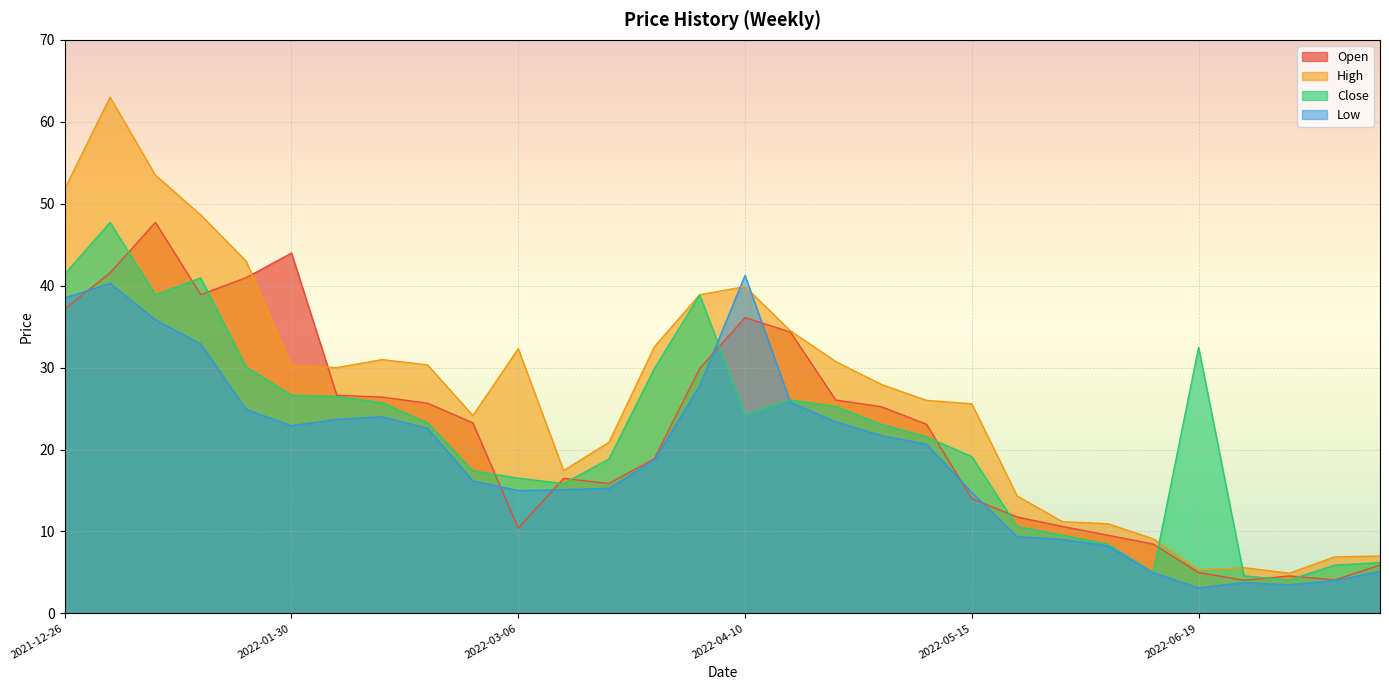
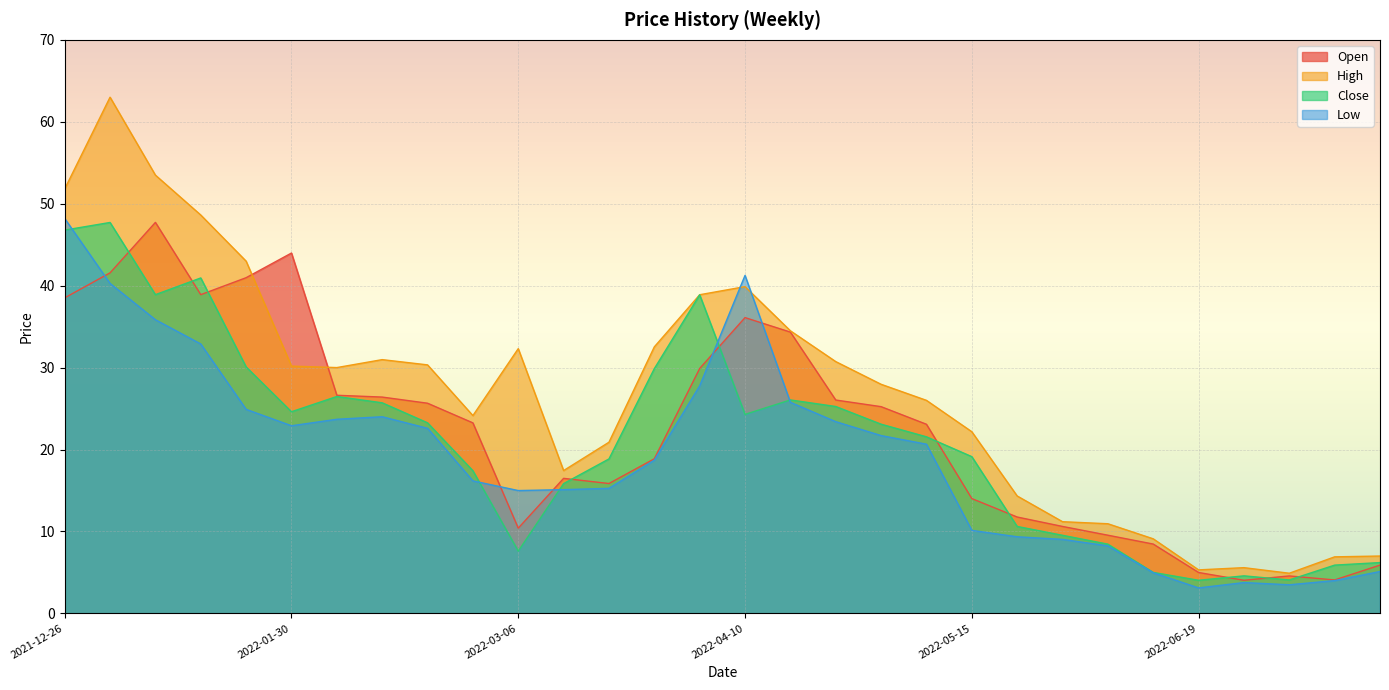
  {
    "Open": {
-     "2021-12-26": 37,
+     "2021-12-26": 39,
      "2022-01-30": 44,
      "2022-03-06": 10,
      "2022-04-10": 36,
      "2022-05-15": 14,
      "2022-06-19": 5
    },
    "High": {
      "2021-12-26": 52,
      "2022-01-30": 30,
      "2022-03-06": 32,
      "2022-04-10": 40,
-     "2022-05-15": 26,
+     "2022-05-15": 22,
      "2022-06-19": 5
    },
    "Close": {
-     "2021-12-26": 41,
-     "2022-01-30": 27,
-     "2022-03-06": 17,
+     "2021-12-26": 47,
+     "2022-01-30": 25,
+     "2022-03-06": 8,
      "2022-04-10": 24,
      "2022-05-15": 19,
-     "2022-06-19": 32
+     "2022-06-19": 4
    },
    "Low": {
-     "2021-12-26": 39,
+     "2021-12-26": 48,
      "2022-01-30": 23,
      "2022-03-06": 15,
      "2022-04-10": 41,
-     "2022-05-15": 15,
+     "2022-05-15": 10,
      "2022-06-19": 3
    }
  }
